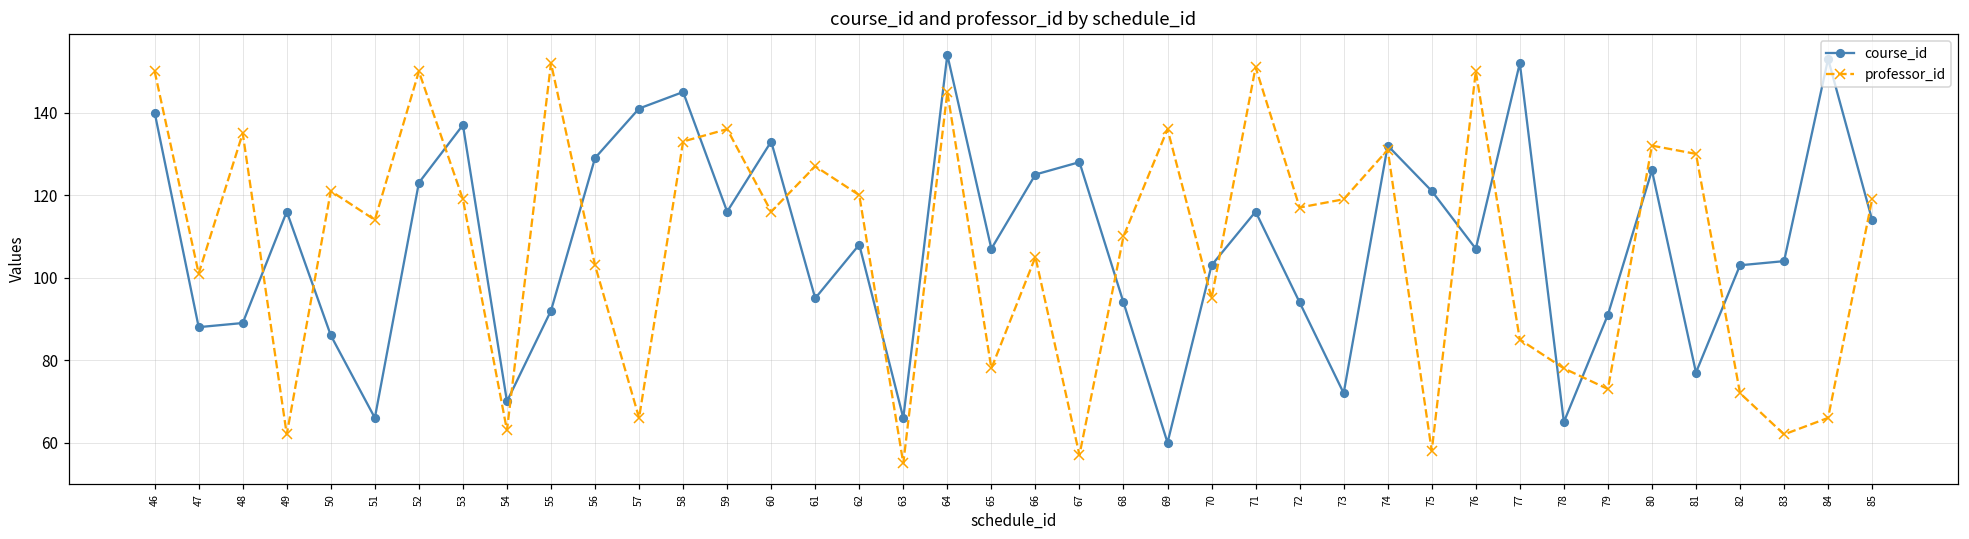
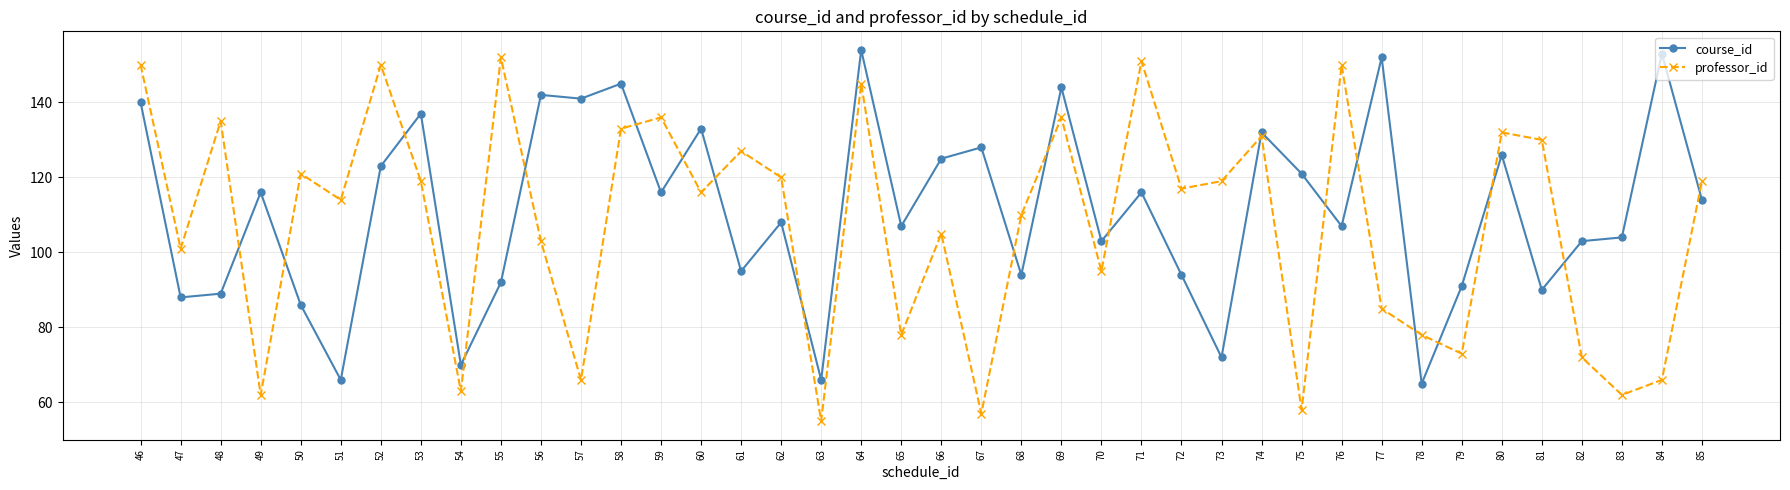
  {
    "course_id": {
      "46": 140,
      "47": 88,
      "48": 89,
      "49": 116,
      "50": 86,
      "51": 66,
      "52": 123,
      "53": 137,
      "54": 70,
      "55": 92,
-     "56": 129,
+     "56": 142,
      "57": 141,
      "58": 145,
      "59": 116,
      "60": 133,
      "61": 95,
      "62": 108,
      "63": 66,
      "64": 154,
      "65": 107,
      "66": 125,
      "67": 128,
      "68": 94,
-     "69": 60,
+     "69": 144,
      "70": 103,
      "71": 116,
      "72": 94,
      "73": 72,
      "74": 132,
      "75": 121,
      "76": 107,
      "77": 152,
      "78": 65,
      "79": 91,
      "80": 126,
-     "81": 77,
+     "81": 90,
      "82": 103,
      "83": 104,
      "85": 114
    },
    "professor_id": {
      "46": 150,
      "47": 101,
      "48": 135,
      "49": 62,
      "50": 121,
      "51": 114,
      "52": 150,
      "53": 119,
      "54": 63,
      "55": 152,
      "56": 103,
      "57": 66,
      "58": 133,
      "59": 136,
      "60": 116,
      "61": 127,
      "62": 120,
      "63": 55,
      "64": 145,
      "65": 78,
      "66": 105,
      "67": 57,
      "68": 110,
      "69": 136,
      "70": 95,
      "71": 151,
      "72": 117,
      "73": 119,
      "74": 131,
      "75": 58,
      "76": 150,
      "77": 85,
      "78": 78,
      "79": 73,
      "80": 132,
      "81": 130,
      "82": 72,
      "83": 62,
      "84": 66,
      "85": 119
    }
  }
